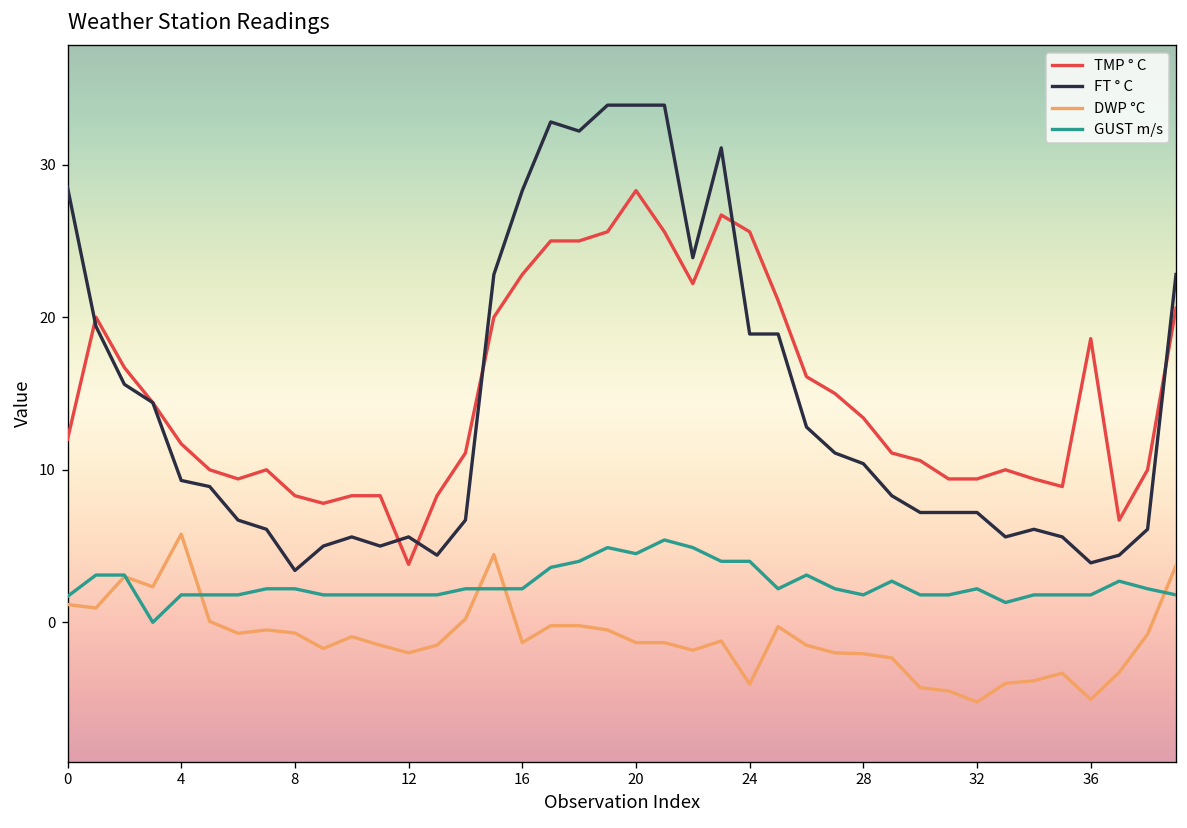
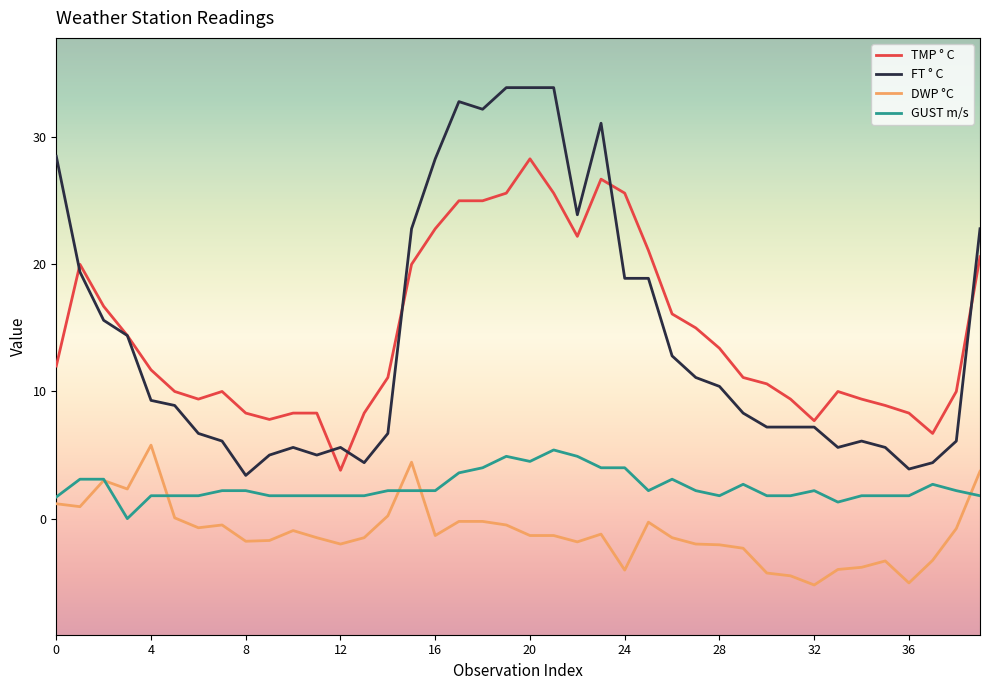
  {
    "TMP ° C": {
      "0": 12.0,
      "4": 11.7,
      "8": 8.3,
      "12": 3.8,
      "16": 22.8,
      "20": 28.3,
      "24": 25.6,
      "28": 13.4,
-     "32": 9.4,
-     "36": 18.6
+     "32": 7.7,
+     "36": 8.3
    },
    "FT ° C": {
      "0": 28.5,
      "4": 9.3,
      "8": 3.4,
      "12": 5.6,
      "16": 28.3,
      "20": 33.9,
      "24": 18.9,
      "28": 10.4,
      "32": 7.2,
      "36": 3.9
    },
    "DWP °C": {
      "0": 1.2,
      "4": 5.8,
-     "8": -0.7,
+     "8": -1.8,
      "12": -2.0,
      "16": -1.3,
      "20": -1.3,
      "24": -4.1,
      "28": -2.1,
      "32": -5.2,
      "36": -5.1
    },
    "GUST m/s": {
      "0": 1.7,
      "4": 1.8,
      "8": 2.2,
      "12": 1.8,
      "16": 2.2,
      "20": 4.5,
      "24": 4.0,
      "28": 1.8,
      "32": 2.2,
      "36": 1.8
    }
  }
